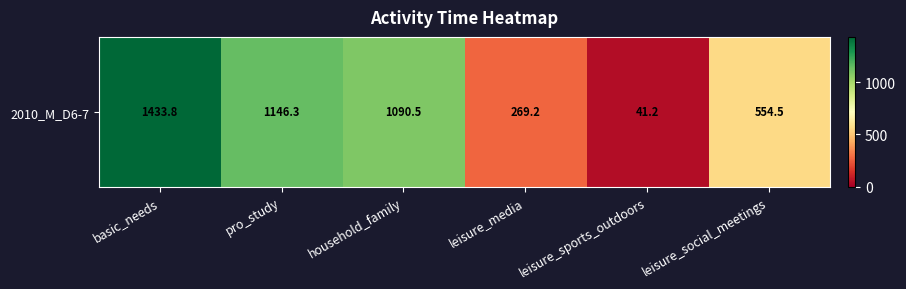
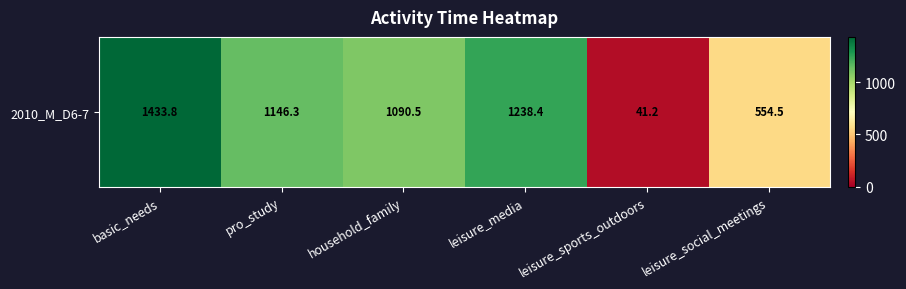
  {
    "2010_M_D6-7": {
      "basic_needs": 1433.8,
      "pro_study": 1146.3,
      "household_family": 1090.5,
-     "leisure_media": 269.2,
+     "leisure_media": 1238.4,
      "leisure_sports_outdoors": 41.2,
      "leisure_social_meetings": 554.5
    }
  }
